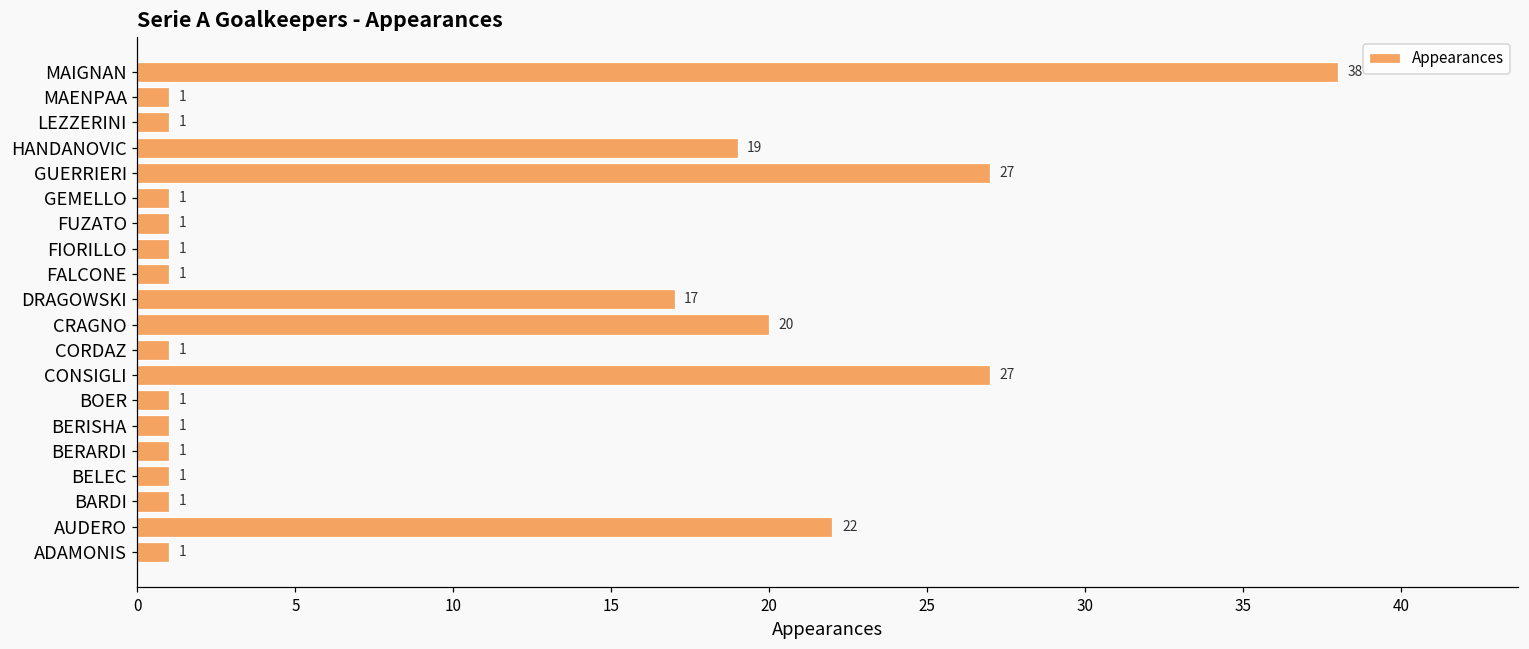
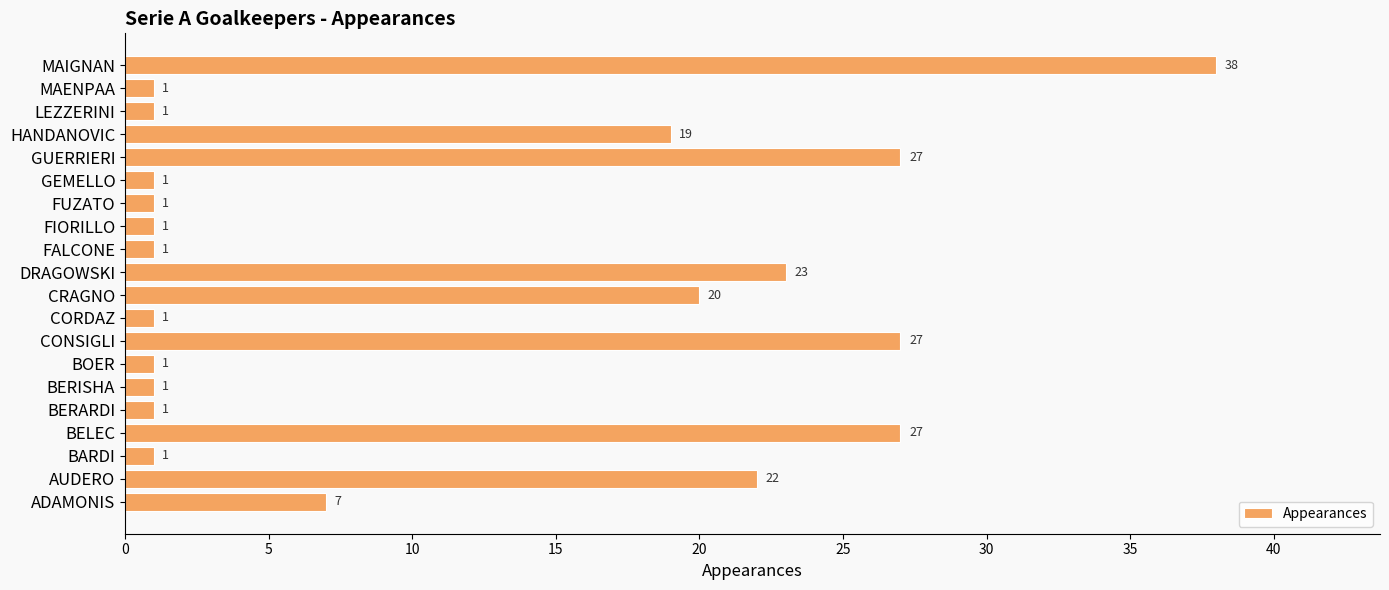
  {
    "MAIGNAN": 38,
    "MAENPAA": 1,
    "LEZZERINI": 1,
    "HANDANOVIC": 19,
    "GUERRIERI": 27,
    "GEMELLO": 1,
    "FUZATO": 1,
    "FIORILLO": 1,
    "FALCONE": 1,
-   "DRAGOWSKI": 17,
+   "DRAGOWSKI": 23,
    "CRAGNO": 20,
    "CORDAZ": 1,
    "CONSIGLI": 27,
    "BOER": 1,
    "BERISHA": 1,
    "BERARDI": 1,
-   "BELEC": 1,
+   "BELEC": 27,
    "BARDI": 1,
    "AUDERO": 22,
-   "ADAMONIS": 1
+   "ADAMONIS": 7
  }
